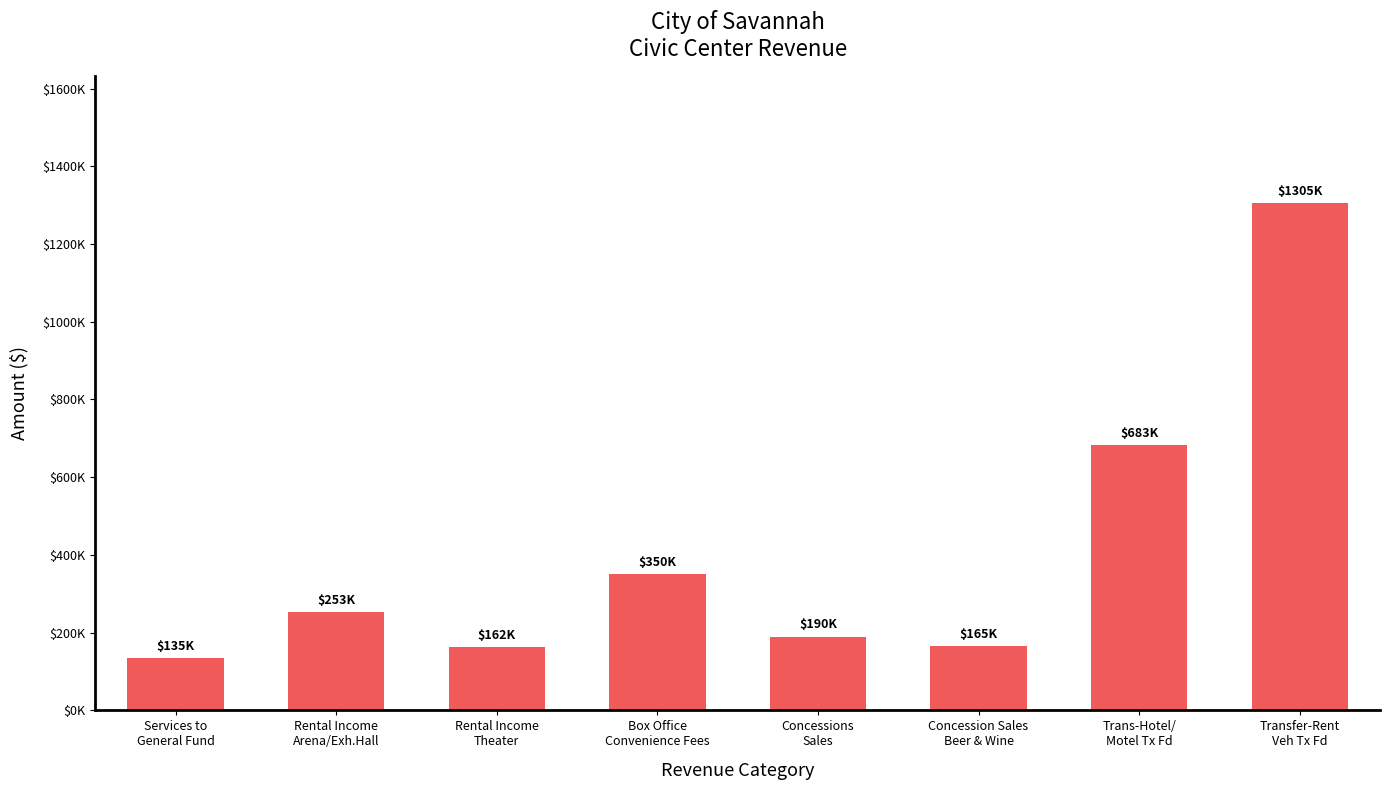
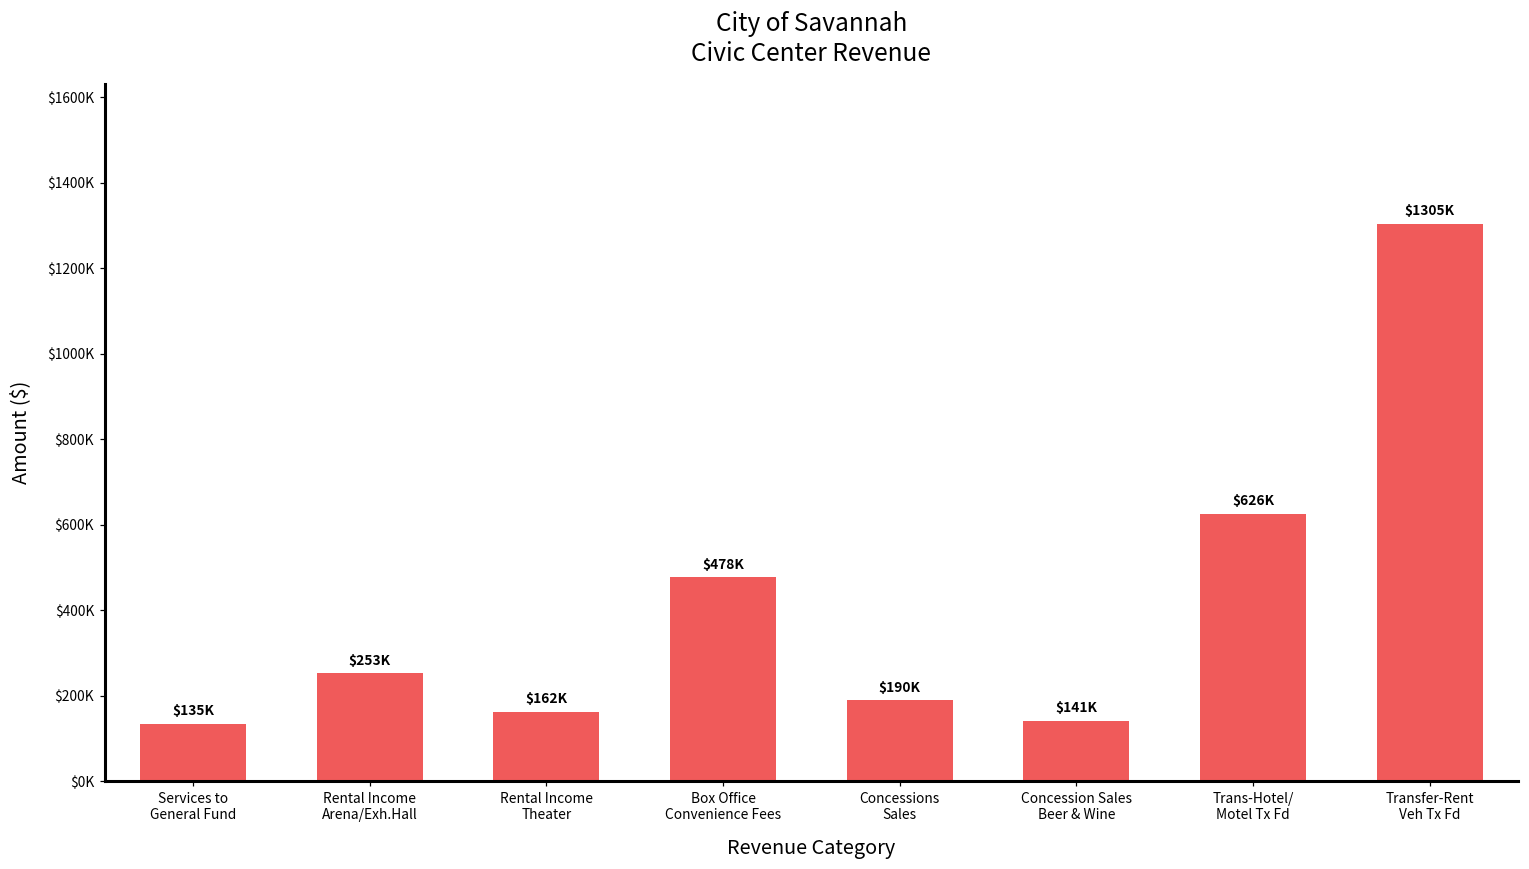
  {
    "Services to General Fund": "$135K",
    "Rental Income Arena/Exh.Hall": "$253K",
    "Rental Income Theater": "$162K",
-   "Box Office Convenience Fees": "$350K",
+   "Box Office Convenience Fees": "$478K",
    "Concessions Sales": "$190K",
-   "Concession Sales Beer & Wine": "$165K",
-   "Trans-Hotel/ Motel Tx Fd": "$683K",
+   "Concession Sales Beer & Wine": "$141K",
+   "Trans-Hotel/ Motel Tx Fd": "$626K",
    "Transfer-Rent Veh Tx Fd": "$1305K"
  }
